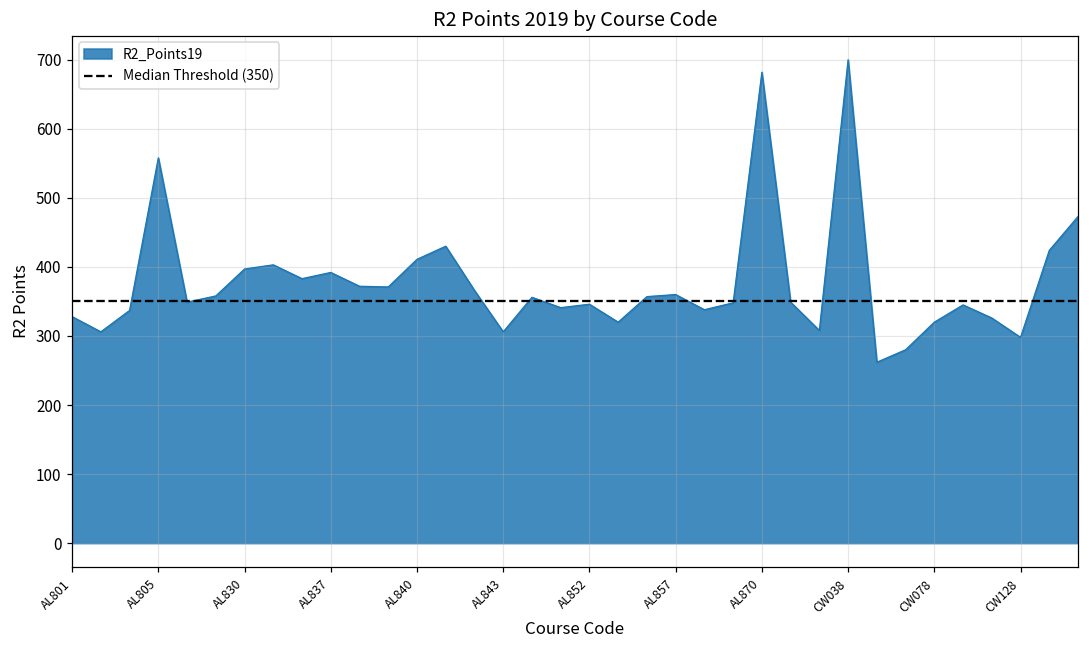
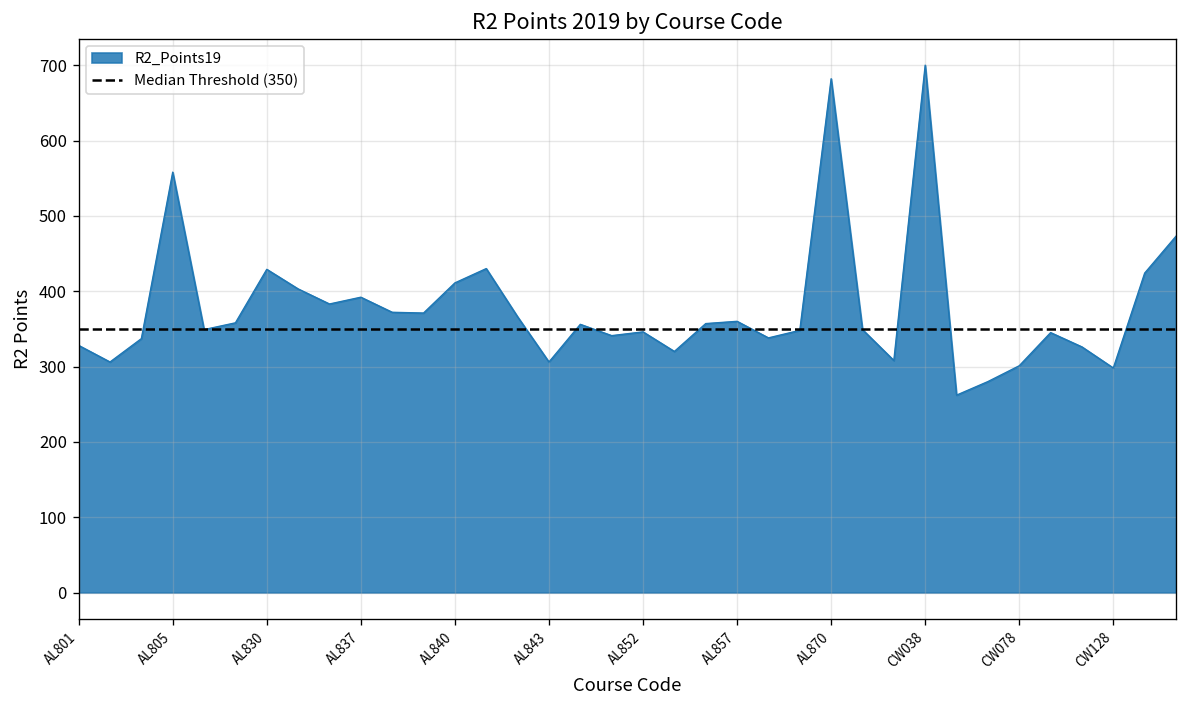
  {
    "AL801": 330,
    "AL805": 560,
-   "AL830": 400,
+   "AL830": 430,
    "AL837": 390,
    "AL840": 410,
    "AL843": 310,
    "AL852": 350,
    "AL857": 360,
    "AL870": 680,
    "CW038": 700,
-   "CW078": 320,
+   "CW078": 300,
    "CW128": 300
  }
